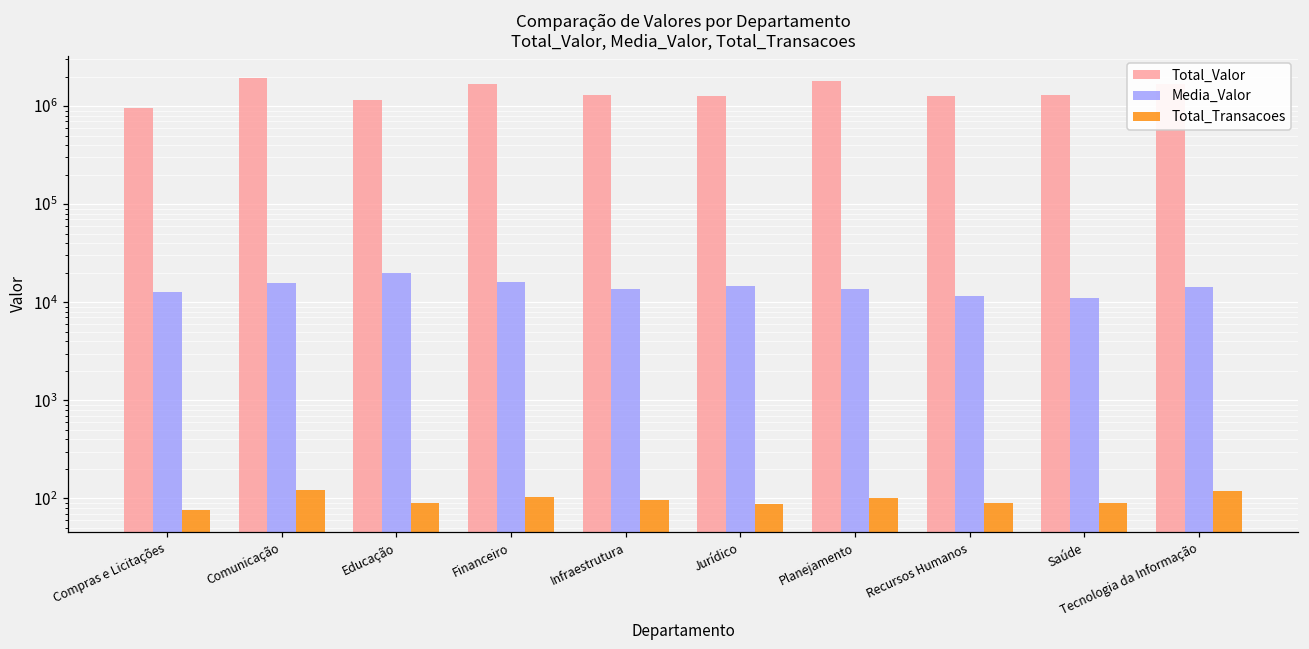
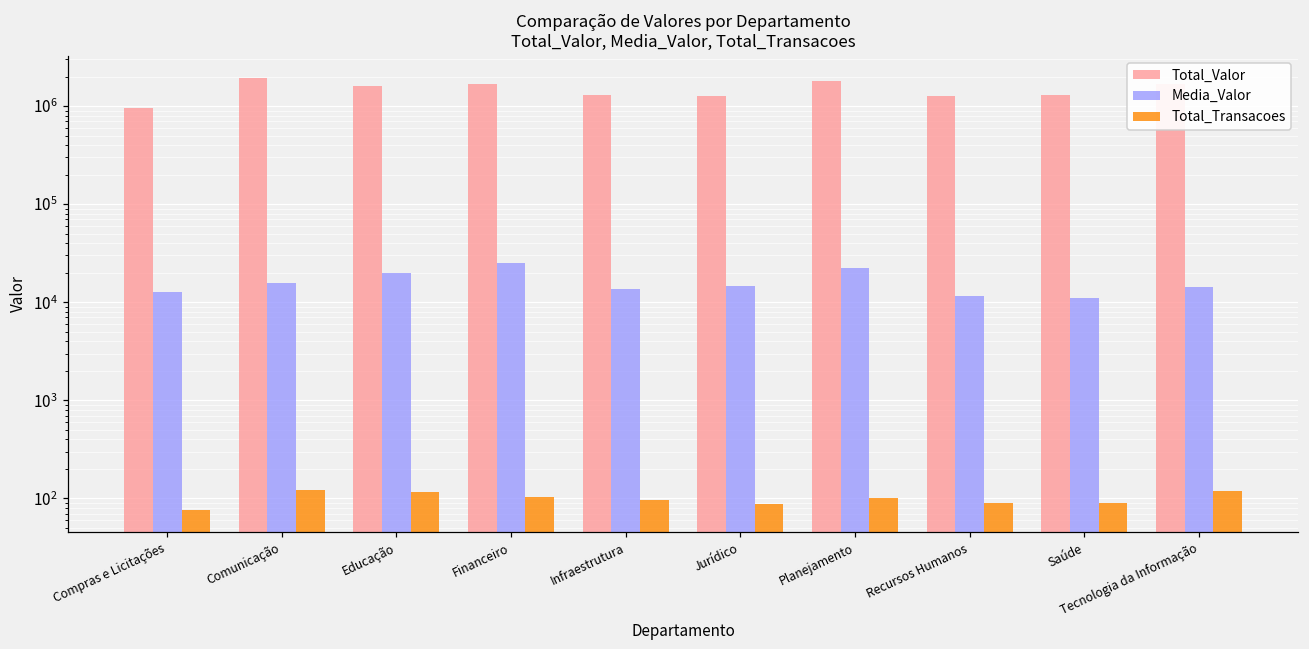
  {
    "Total_Valor": {
      "Compras e Licitações": 1000000,
      "Comunicação": 1900000,
-     "Educação": 1200000,
+     "Educação": 1600000,
      "Financeiro": 1700000,
      "Infraestrutura": 1300000,
      "Jurídico": 1300000,
      "Planejamento": 1800000,
      "Recursos Humanos": 1300000,
      "Saúde": 1300000
    },
    "Media_Valor": {
      "Compras e Licitações": 13000,
      "Comunicação": 16000,
      "Educação": 20000,
-     "Financeiro": 16000,
+     "Financeiro": 25000,
      "Infraestrutura": 14000,
      "Jurídico": 15000,
-     "Planejamento": 14000,
+     "Planejamento": 23000,
      "Recursos Humanos": 12000,
      "Saúde": 11000,
      "Tecnologia da Informação": 14000
    },
    "Total_Transacoes": {
      "Compras e Licitações": 80,
      "Comunicação": 120,
-     "Educação": 90,
+     "Educação": 120,
      "Financeiro": 100,
      "Infraestrutura": 100,
      "Jurídico": 90,
      "Planejamento": 100,
      "Recursos Humanos": 90,
      "Saúde": 90,
      "Tecnologia da Informação": 120
    }
  }
